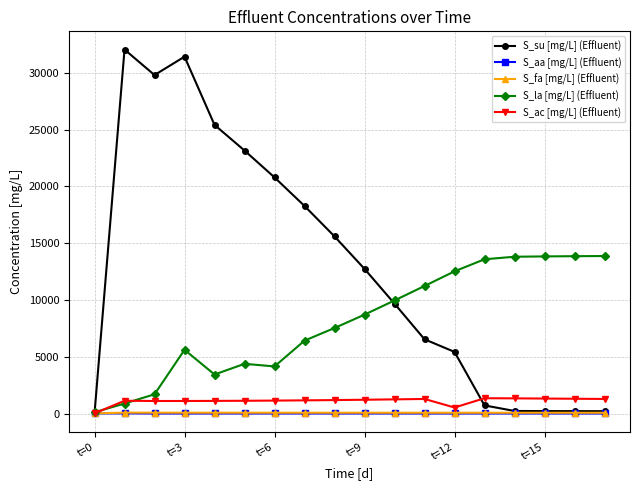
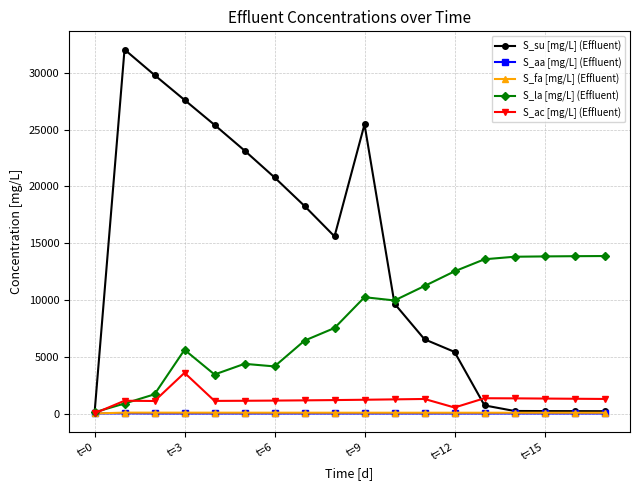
  {
    "S_su [mg/L] (Effluent)": {
-     "t=3": 31400,
+     "t=3": 27600,
      "t=6": 20800,
-     "t=9": 12700,
+     "t=9": 25500,
      "t=12": 5400
    },
    "S_la [mg/L] (Effluent)": {
      "t=3": 5600,
      "t=6": 4100,
-     "t=9": 8700,
+     "t=9": 10200,
      "t=12": 12500,
      "t=15": 13800
    },
    "S_ac [mg/L] (Effluent)": {
-     "t=3": 1100,
+     "t=3": 3600,
      "t=6": 1100,
      "t=9": 1200,
      "t=12": 500,
      "t=15": 1300
    }
  }
